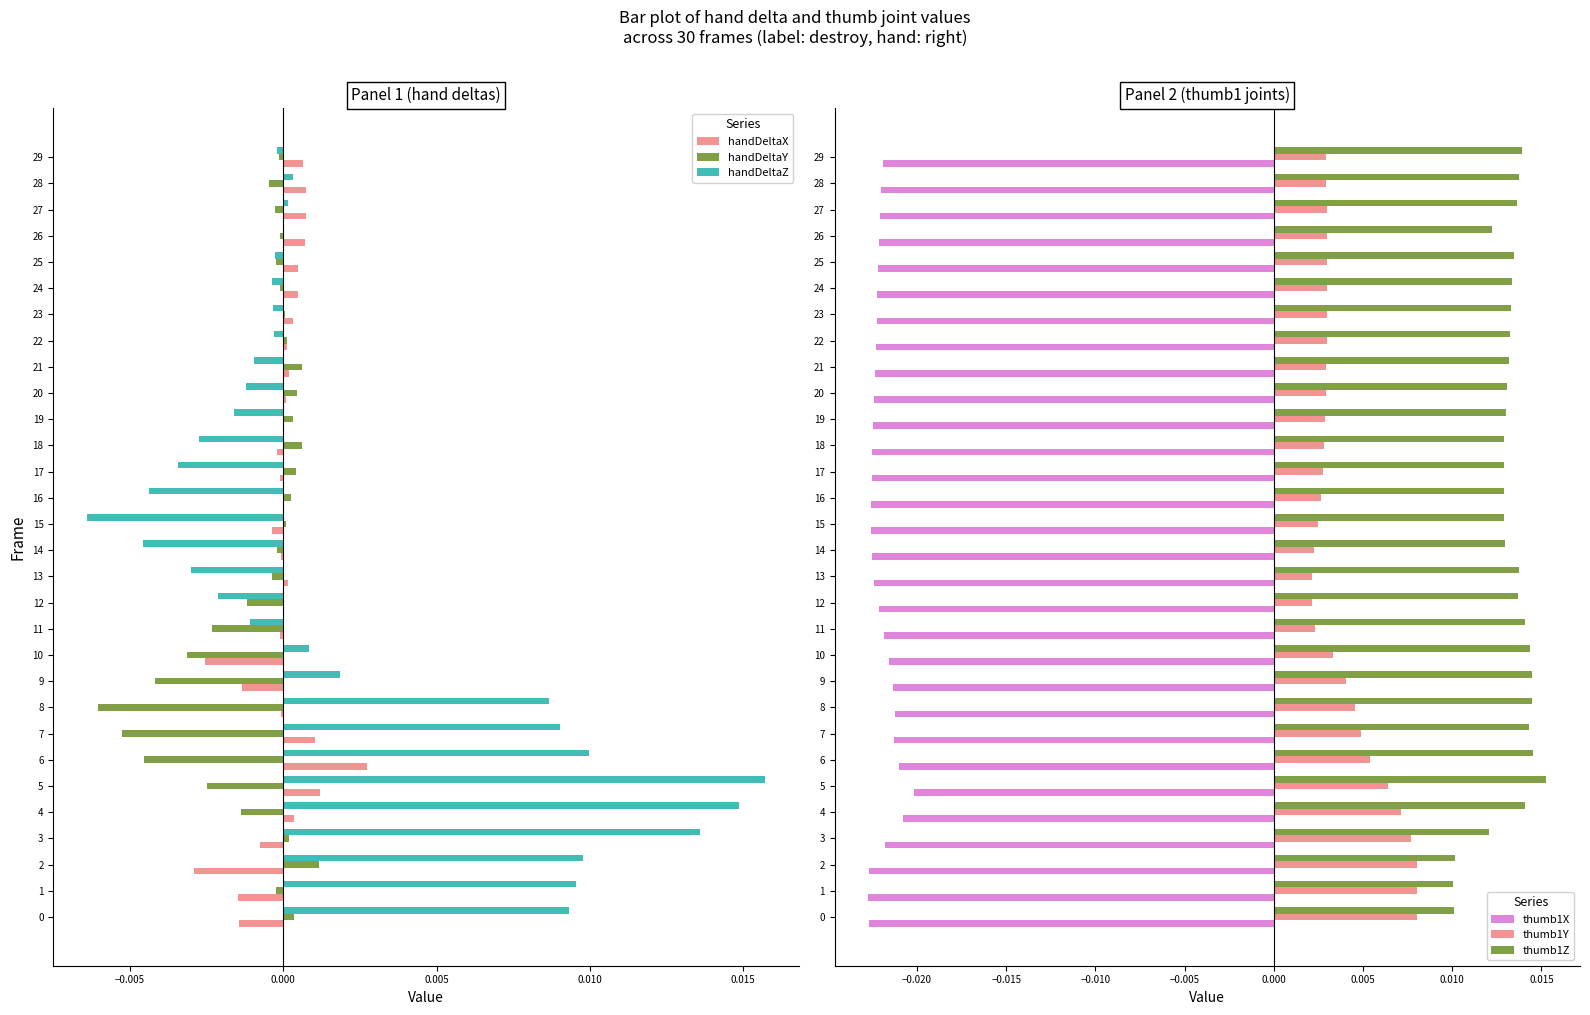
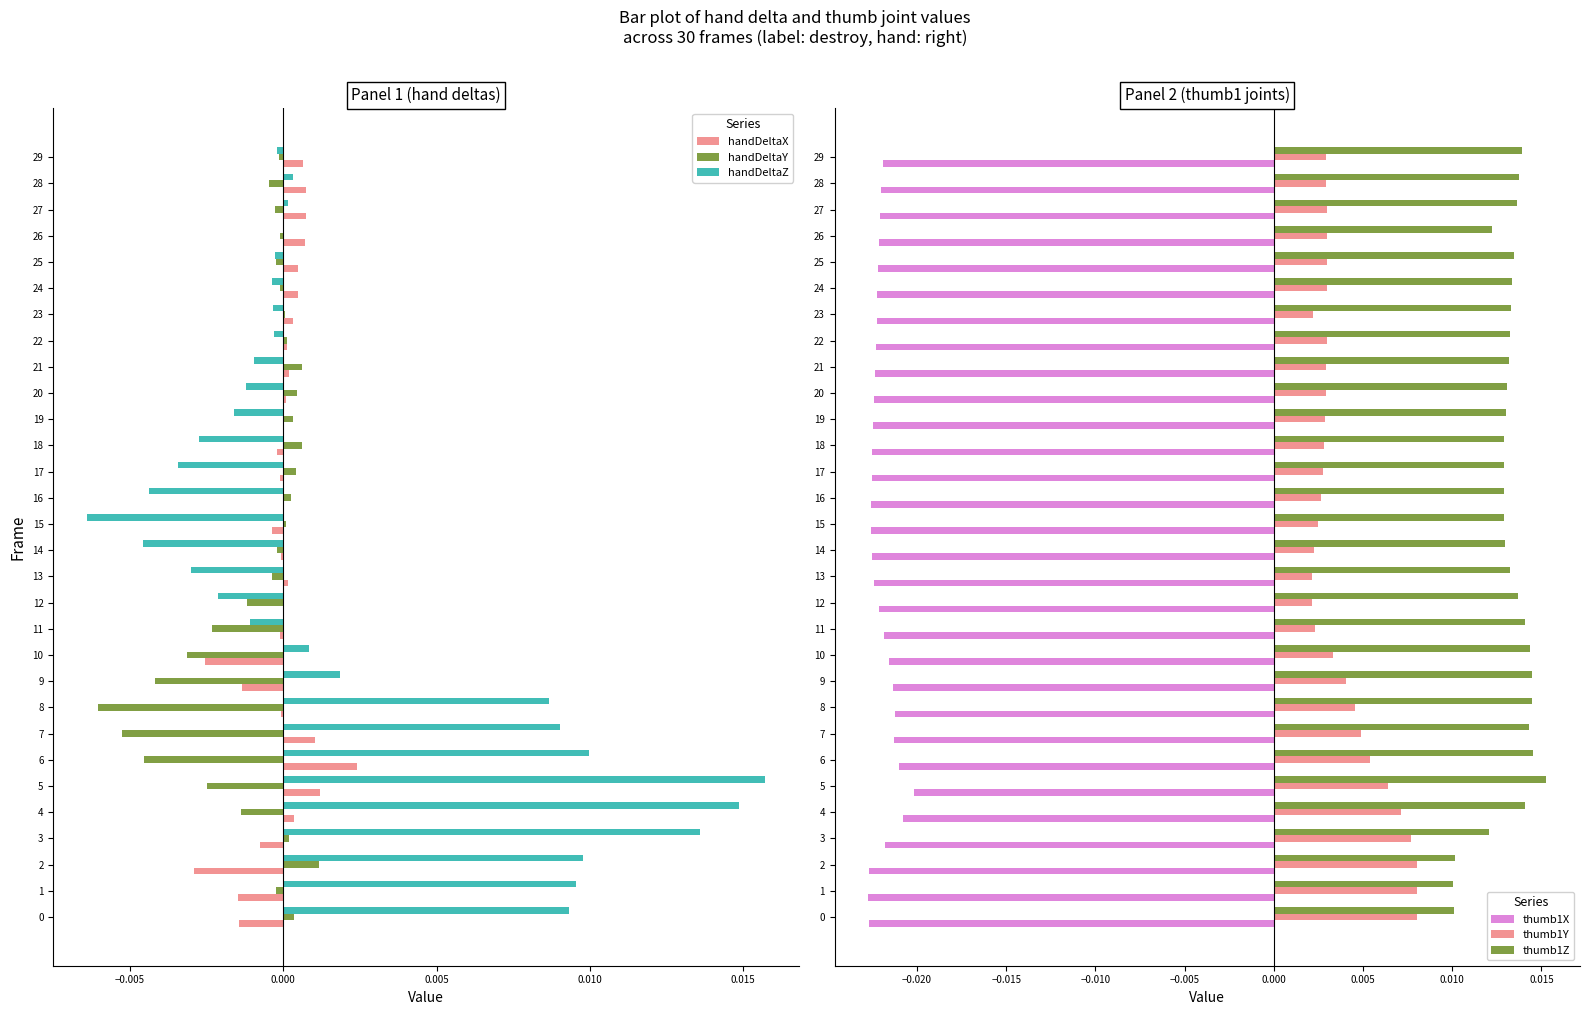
  {
    "Panel 1 (hand deltas)": {
      "handDeltaX": {
        "29": 0.0006,
        "28": 0.0007,
        "27": 0.0007,
        "26": 0.0007,
        "25": 0.0005,
        "24": 0.0005,
        "23": 0.0003,
        "22": 0.0001,
        "21": 0.0002,
        "20": 0.0001,
        "18": -0.0002,
        "17": -0.0001,
        "15": -0.0004,
        "13": 0.0001,
        "11": -0.0001,
        "10": -0.0025,
        "9": -0.0013,
        "7": 0.0010,
-       "6": 0.0027,
+       "6": 0.0024,
        "5": 0.0012,
        "4": 0.0004,
        "3": -0.0008,
        "2": -0.0029,
        "1": -0.0015,
        "0": -0.0014
      },
      "handDeltaY": {
        "29": -0.0001,
        "28": -0.0005,
        "27": -0.0003,
        "26": -0.0001,
        "25": -0.0002,
        "24": -0.0001,
        "22": 0.0001,
        "21": 0.0006,
        "20": 0.0004,
        "19": 0.0003,
        "18": 0.0006,
        "17": 0.0004,
        "16": 0.0002,
        "14": -0.0002,
        "13": -0.0004,
        "12": -0.0012,
        "11": -0.0023,
        "10": -0.0032,
        "9": -0.0042,
        "8": -0.0060,
        "7": -0.0053,
        "6": -0.0046,
        "5": -0.0025,
        "4": -0.0014,
        "3": 0.0002,
        "2": 0.0012,
        "1": -0.0002,
        "0": 0.0003
      },
      "handDeltaZ": {
        "29": -0.0002,
        "28": 0.0003,
        "27": 0.0001,
        "25": -0.0003,
        "24": -0.0004,
        "23": -0.0003,
        "22": -0.0003,
        "21": -0.0010,
        "20": -0.0012,
        "19": -0.0016,
        "18": -0.0028,
        "17": -0.0034,
        "16": -0.0044,
        "15": -0.0064,
        "14": -0.0046,
        "13": -0.0030,
        "12": -0.0021,
        "11": -0.0011,
        "10": 0.0008,
        "9": 0.0018,
        "8": 0.0087,
        "7": 0.0090,
        "6": 0.0100,
        "5": 0.0157,
        "4": 0.0149,
        "3": 0.0136,
        "2": 0.0098,
        "1": 0.0096,
        "0": 0.0093
      }
    },
    "Panel 2 (thumb1 joints)": {
      "thumb1X": {
        "29": -0.0219,
        "28": -0.0220,
        "27": -0.0221,
        "26": -0.0221,
        "25": -0.0222,
        "24": -0.0222,
        "23": -0.0223,
        "22": -0.0223,
        "21": -0.0223,
        "20": -0.0224,
        "19": -0.0225,
        "18": -0.0225,
        "17": -0.0225,
        "16": -0.0226,
        "15": -0.0226,
        "14": -0.0225,
        "13": -0.0224,
        "12": -0.0221,
        "11": -0.0219,
        "10": -0.0216,
        "9": -0.0214,
        "8": -0.0212,
        "7": -0.0213,
        "6": -0.0210,
        "5": -0.0202,
        "4": -0.0208,
        "3": -0.0218,
        "2": -0.0227,
        "1": -0.0227,
        "0": -0.0227
      },
      "thumb1Y": {
        "29": 0.0029,
        "28": 0.0029,
        "27": 0.0030,
        "26": 0.0030,
        "25": 0.0030,
        "24": 0.0030,
-       "23": 0.0030,
+       "23": 0.0022,
        "22": 0.0030,
        "21": 0.0029,
        "20": 0.0029,
        "19": 0.0029,
        "18": 0.0028,
        "17": 0.0027,
        "16": 0.0026,
        "15": 0.0025,
        "14": 0.0023,
        "13": 0.0022,
        "12": 0.0021,
        "11": 0.0023,
        "10": 0.0033,
        "9": 0.0040,
        "8": 0.0045,
        "7": 0.0049,
        "6": 0.0054,
        "5": 0.0064,
        "4": 0.0071,
        "3": 0.0077,
        "2": 0.0080,
        "1": 0.0080,
        "0": 0.0080
      },
      "thumb1Z": {
        "29": 0.0139,
        "28": 0.0138,
        "27": 0.0136,
        "26": 0.0122,
        "25": 0.0134,
        "24": 0.0134,
        "23": 0.0133,
        "22": 0.0132,
        "21": 0.0132,
        "20": 0.0131,
        "19": 0.0130,
        "18": 0.0129,
        "17": 0.0129,
        "16": 0.0129,
        "15": 0.0129,
        "14": 0.0130,
-       "13": 0.0137,
+       "13": 0.0132,
        "12": 0.0137,
        "11": 0.0141,
        "10": 0.0143,
        "9": 0.0145,
        "8": 0.0145,
        "7": 0.0143,
        "6": 0.0145,
        "5": 0.0153,
        "4": 0.0141,
        "3": 0.0121,
        "2": 0.0102,
        "1": 0.0100,
        "0": 0.0101
      }
    }
  }
